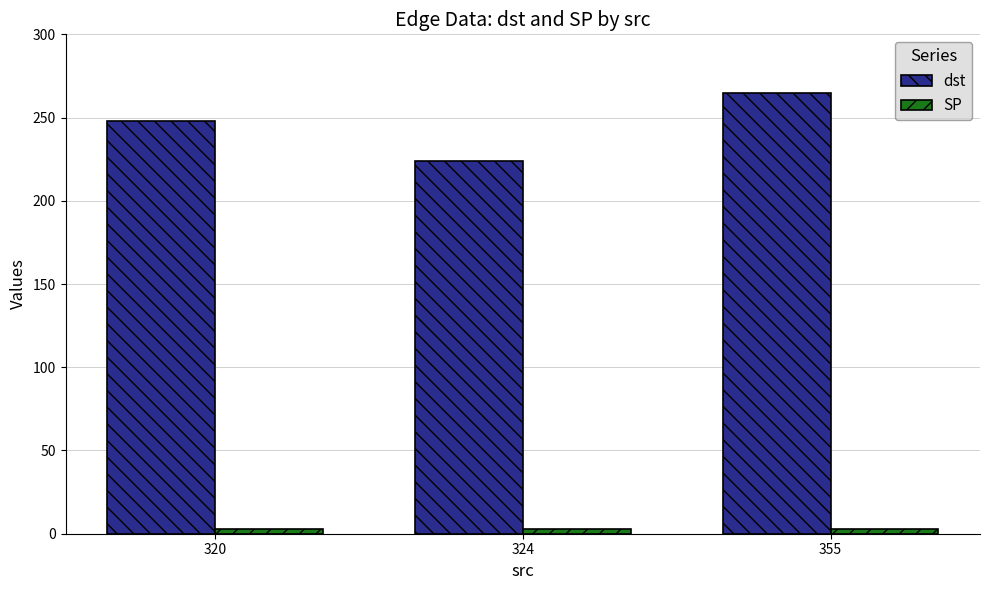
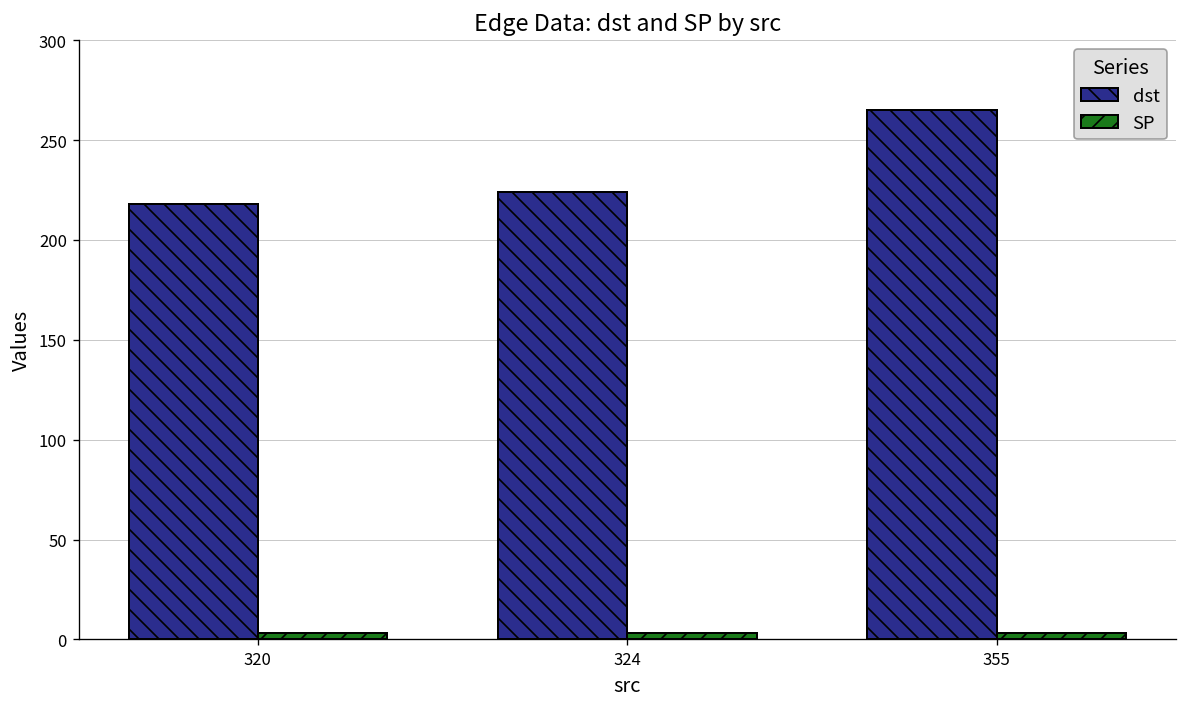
  {
    "dst": {
-     "320": 248,
+     "320": 218,
      "324": 224,
      "355": 265
    },
    "SP": {
      "320": 3,
      "324": 3,
      "355": 3
    }
  }
